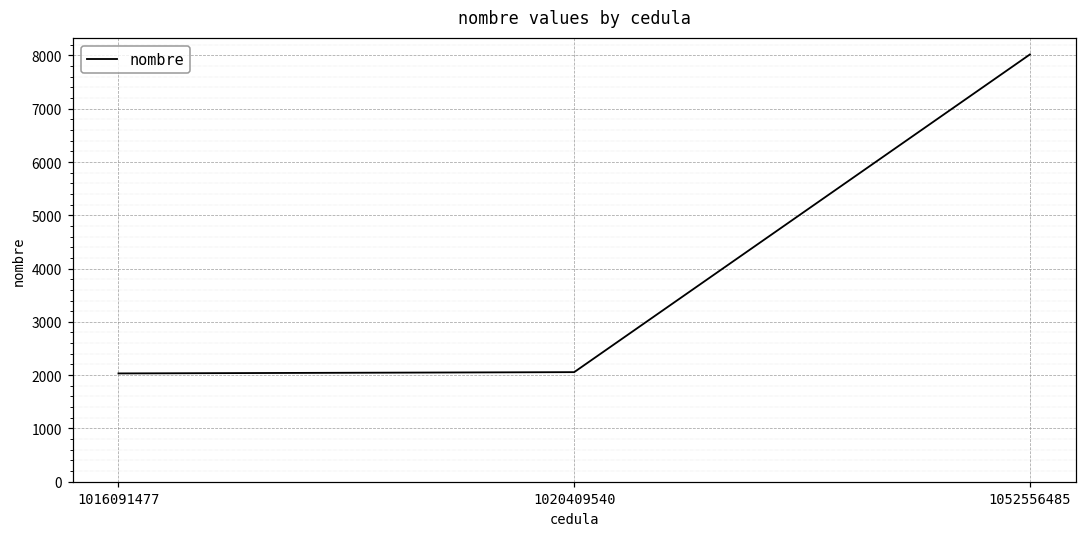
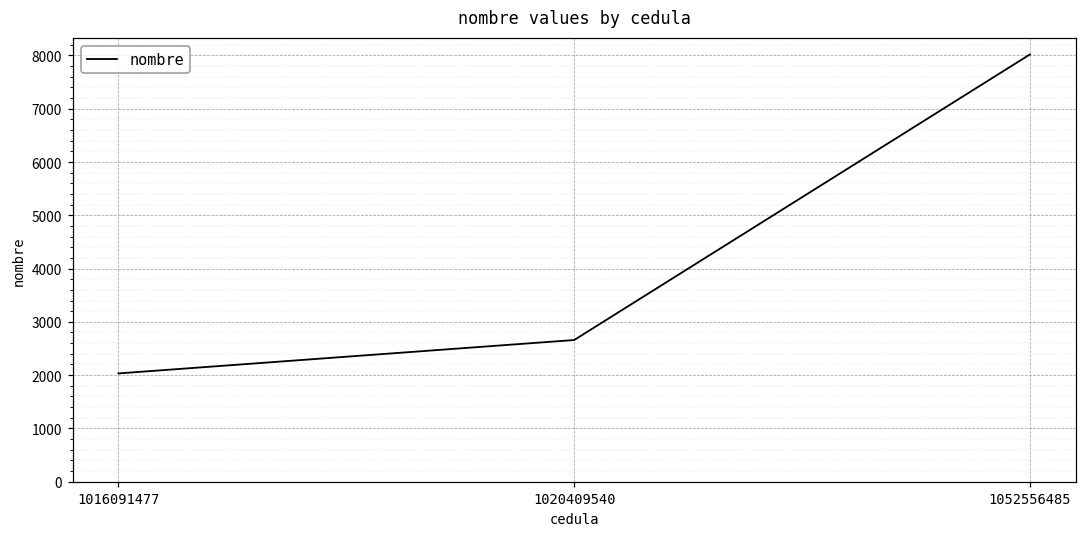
  {
    "1016091477": 2000,
-   "1020409540": 2100,
+   "1020409540": 2700,
    "1052556485": 8000
  }
